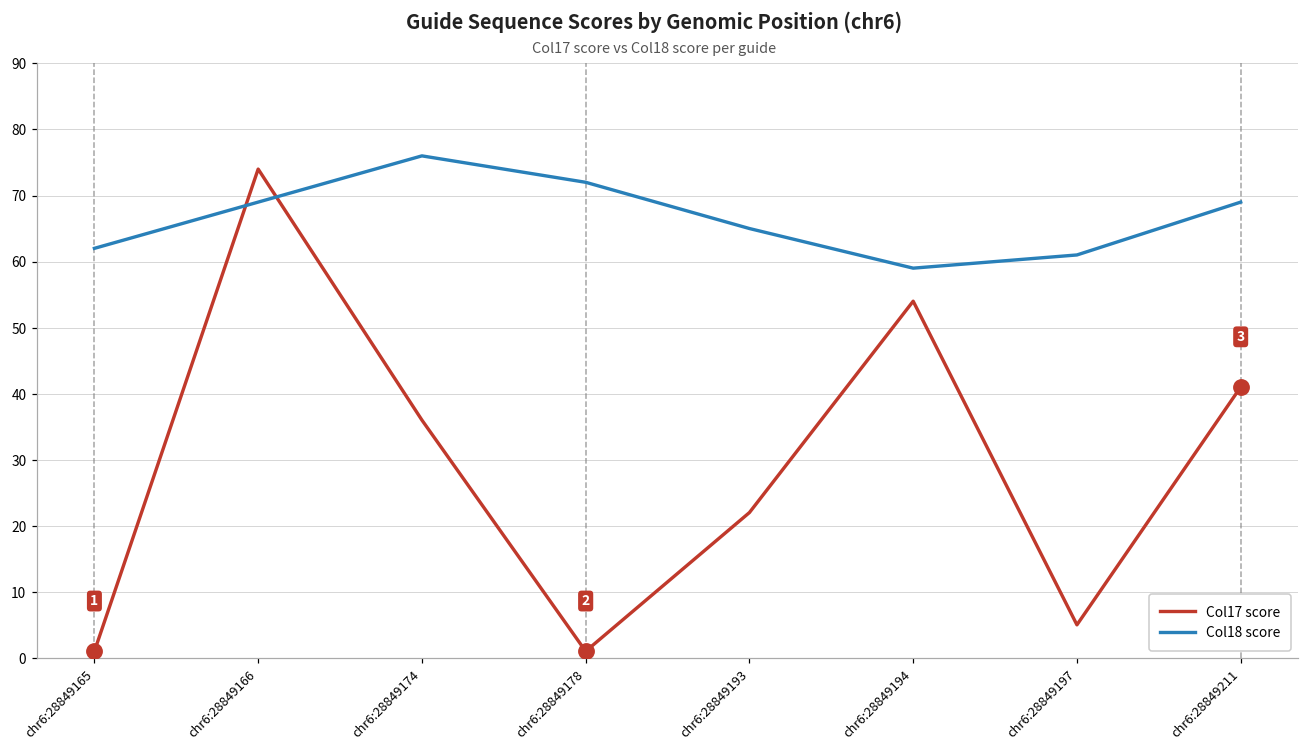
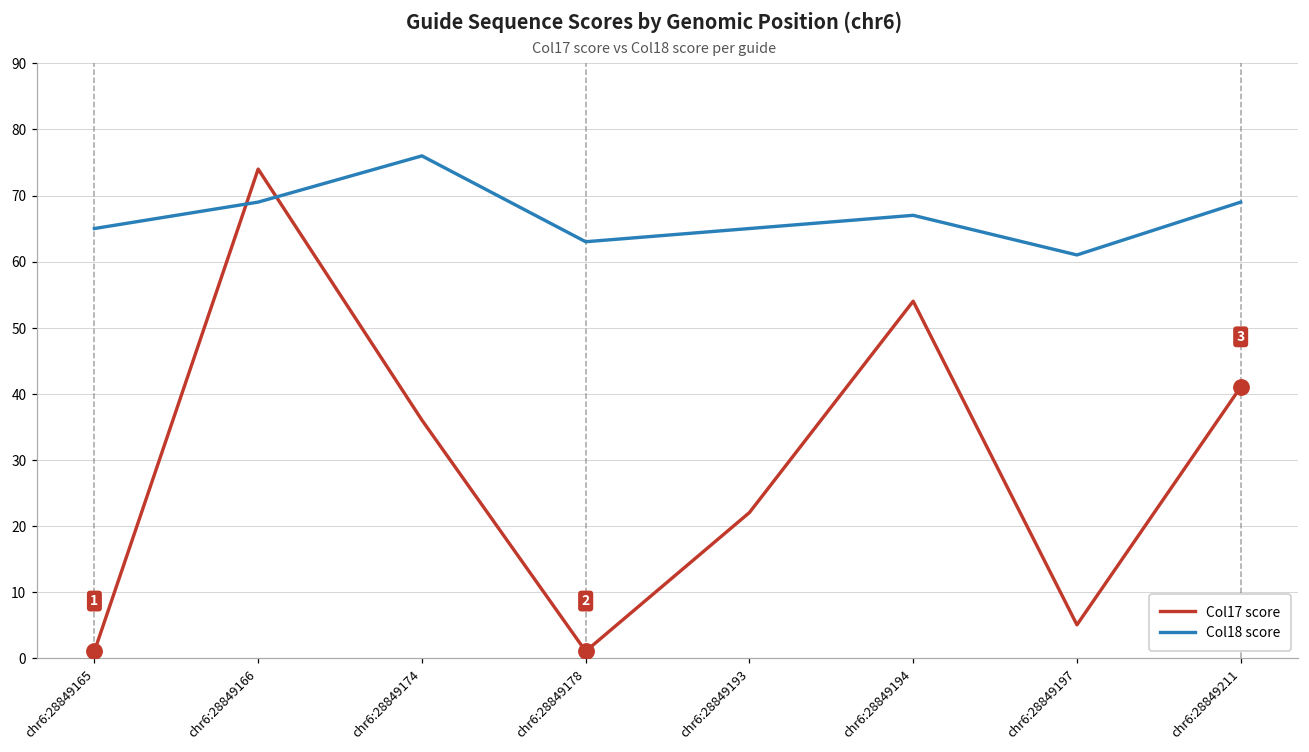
  {
    "Col18 score": {
-     "chr6:28849165": 62,
+     "chr6:28849165": 65,
      "chr6:28849166": 69,
      "chr6:28849174": 76,
-     "chr6:28849178": 72,
+     "chr6:28849178": 63,
      "chr6:28849193": 65,
-     "chr6:28849194": 59,
+     "chr6:28849194": 67,
      "chr6:28849197": 61,
      "chr6:28849211": 69
    }
  }
